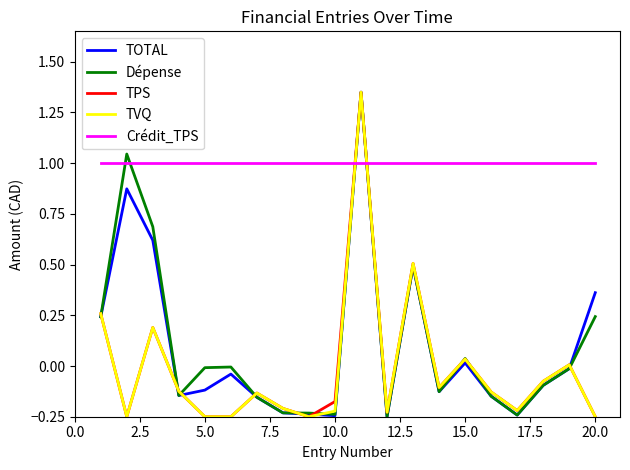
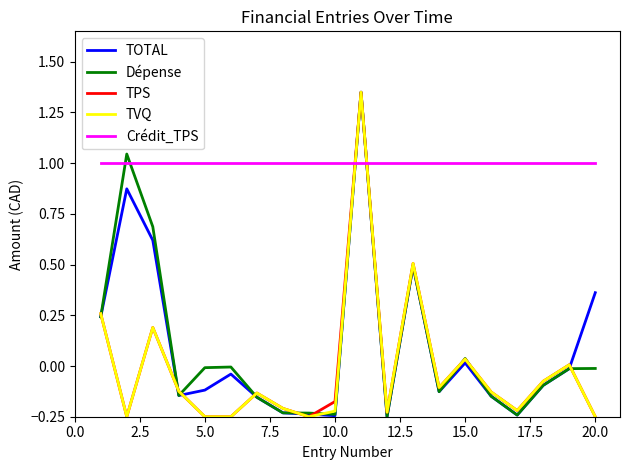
  {
    "TOTAL": {
      "5.0": -0.12,
      "15.0": 0.02,
      "20.0": 0.36
    },
    "Dépense": {
      "5.0": -0.01,
-     "20.0": 0.24
+     "20.0": -0.01
    },
    "TPS": {
      "10.0": -0.18
    },
    "TVQ": {
      "10.0": -0.22
    },
    "Crédit_TPS": {
      "5.0": 1.00,
      "10.0": 1.00,
      "15.0": 1.00,
      "20.0": 1.00
    }
  }
